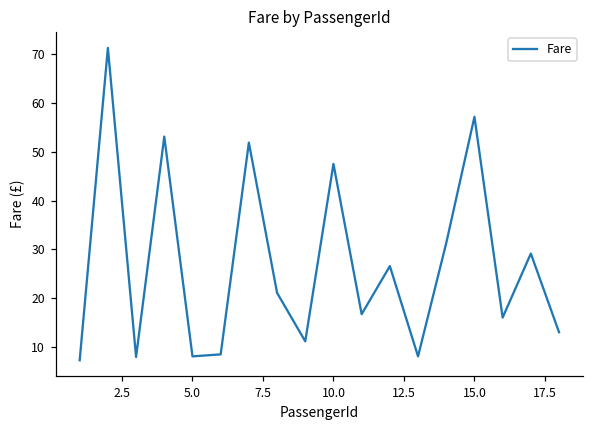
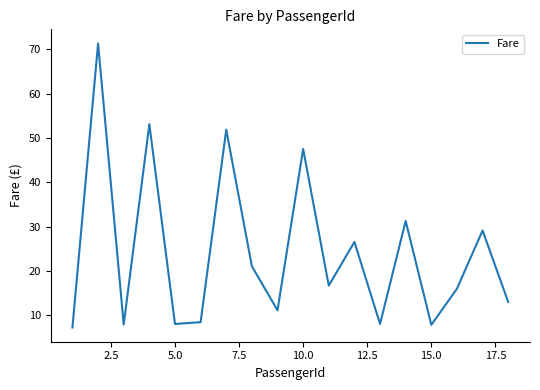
  {
    "5.0": 8,
    "10.0": 48,
-   "15.0": 57
+   "15.0": 8
  }
